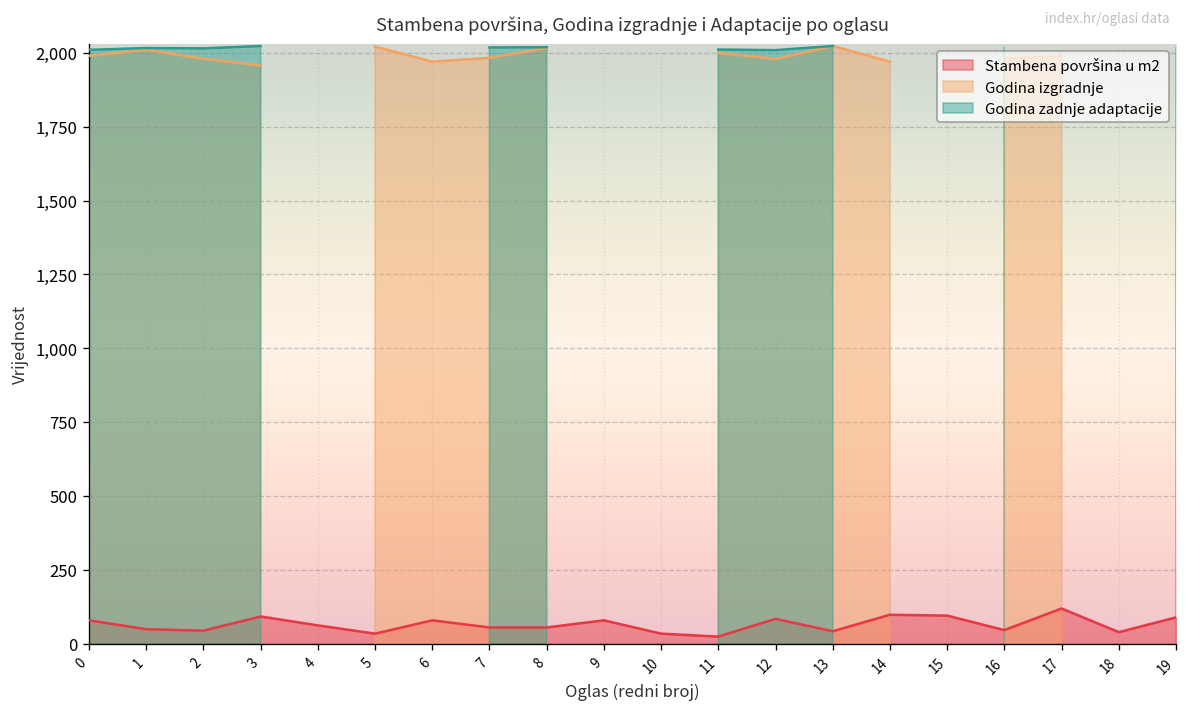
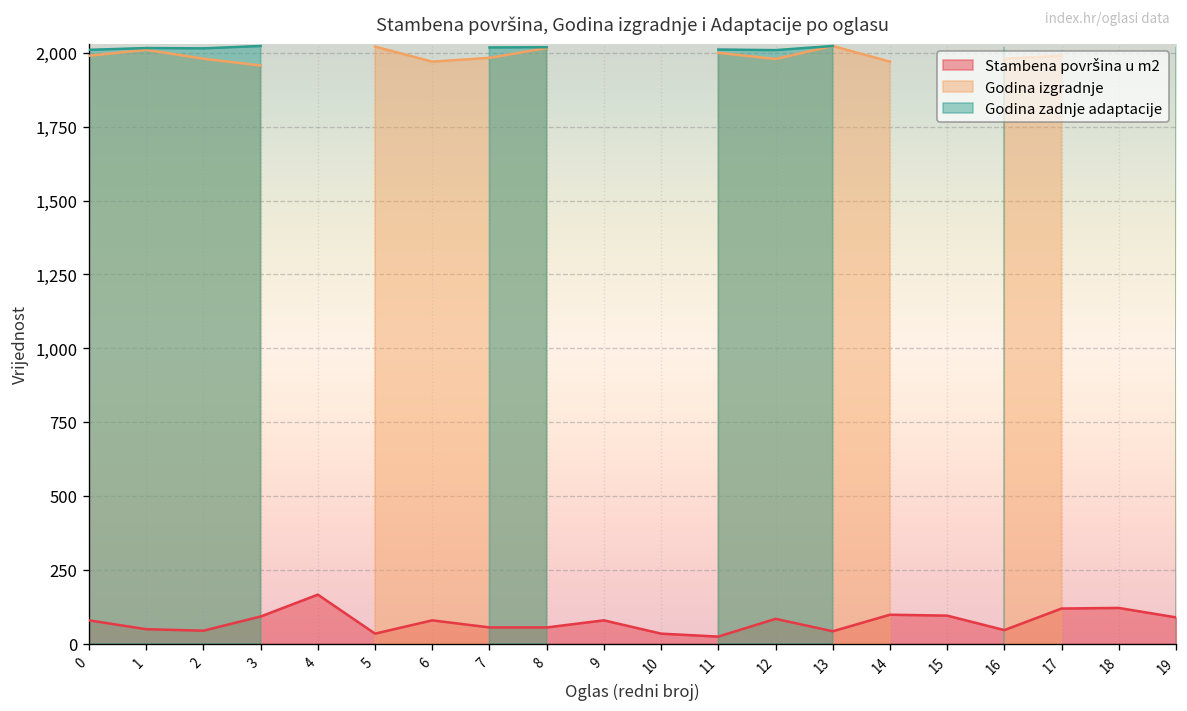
  {
    "Stambena površina u m2": {
      "0": 80,
      "1": 50,
      "2": 50,
      "3": 90,
-     "4": 60,
+     "4": 170,
      "5": 40,
      "6": 80,
      "7": 60,
      "8": 60,
      "9": 80,
      "10": 40,
      "11": 30,
      "12": 90,
      "13": 40,
      "14": 100,
      "15": 100,
      "16": 50,
      "17": 120,
-     "18": 40,
+     "18": 120,
      "19": 90
    }
  }
